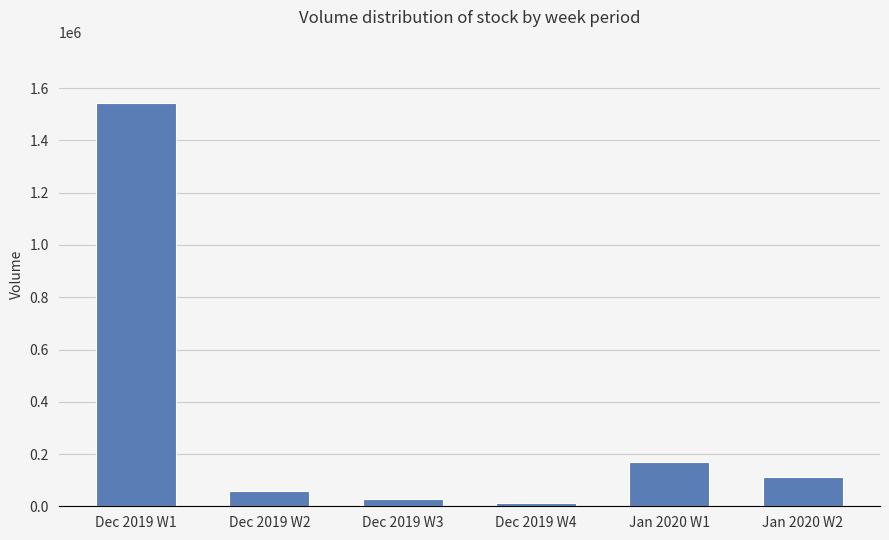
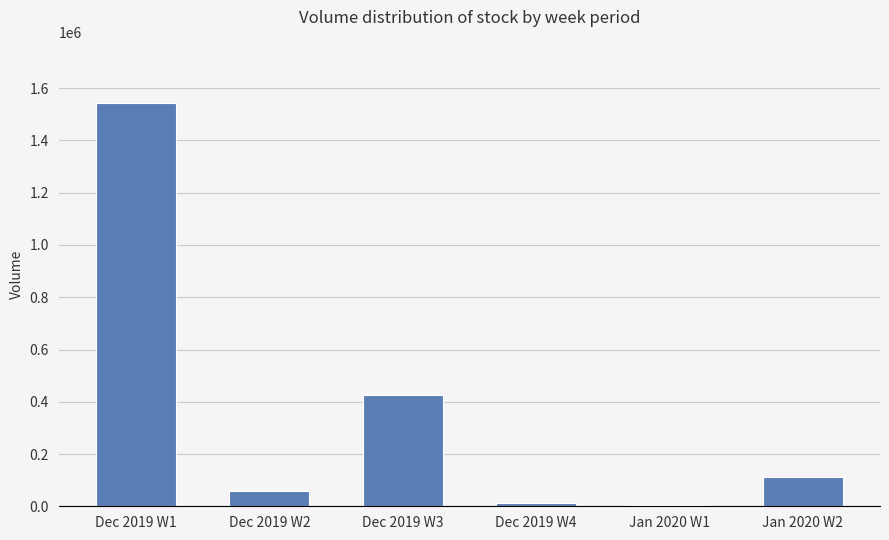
  {
    "Dec 2019 W1": 1540000,
    "Dec 2019 W2": 60000,
-   "Dec 2019 W3": 30000,
+   "Dec 2019 W3": 420000,
    "Dec 2019 W4": 10000,
-   "Jan 2020 W1": 170000,
+   "Jan 2020 W1": 10000,
    "Jan 2020 W2": 110000
  }
